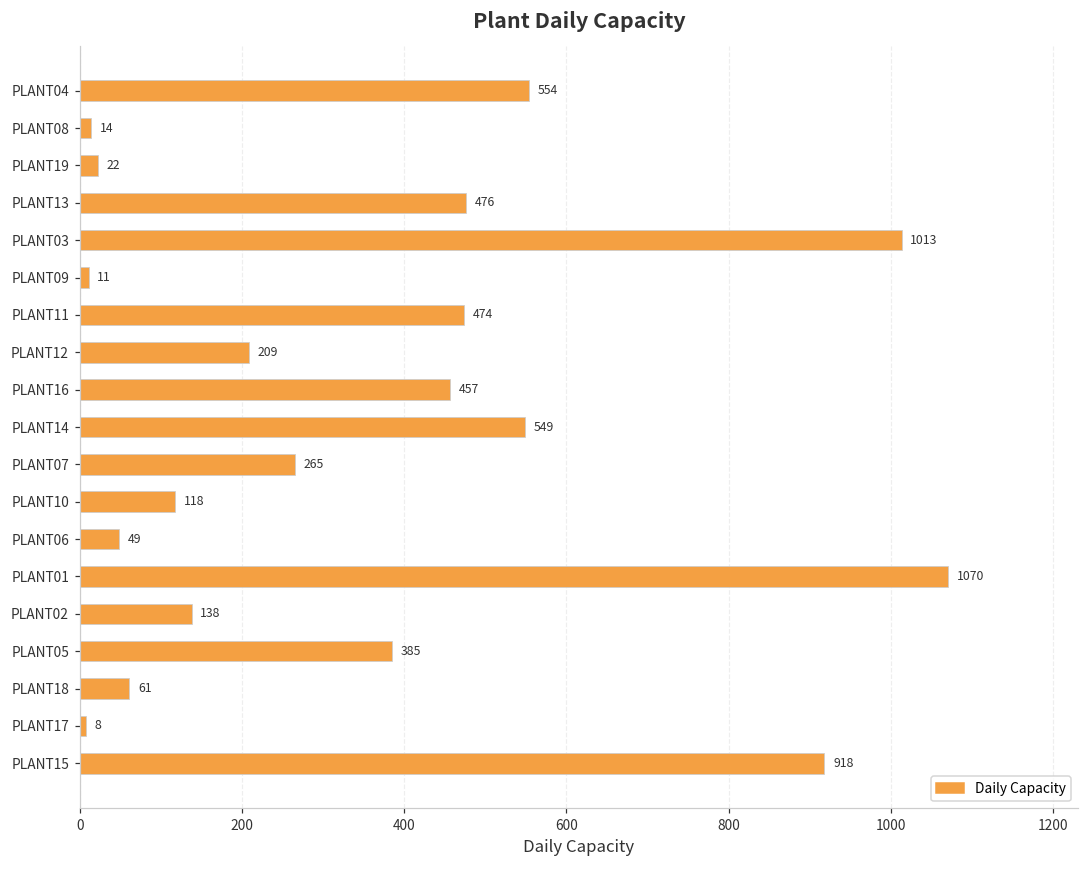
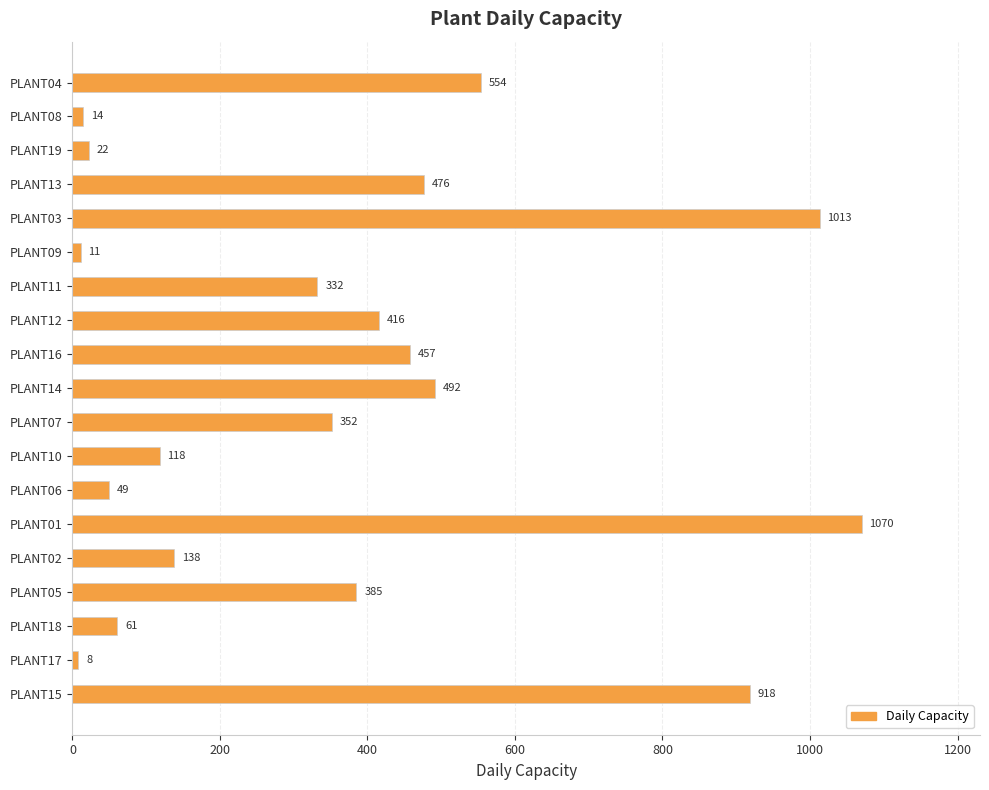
  {
    "PLANT04": 554,
    "PLANT08": 14,
    "PLANT19": 22,
    "PLANT13": 476,
    "PLANT03": 1013,
    "PLANT09": 11,
-   "PLANT11": 474,
-   "PLANT12": 209,
+   "PLANT11": 332,
+   "PLANT12": 416,
    "PLANT16": 457,
-   "PLANT14": 549,
-   "PLANT07": 265,
+   "PLANT14": 492,
+   "PLANT07": 352,
    "PLANT10": 118,
    "PLANT06": 49,
    "PLANT01": 1070,
    "PLANT02": 138,
    "PLANT05": 385,
    "PLANT18": 61,
    "PLANT17": 8,
    "PLANT15": 918
  }
